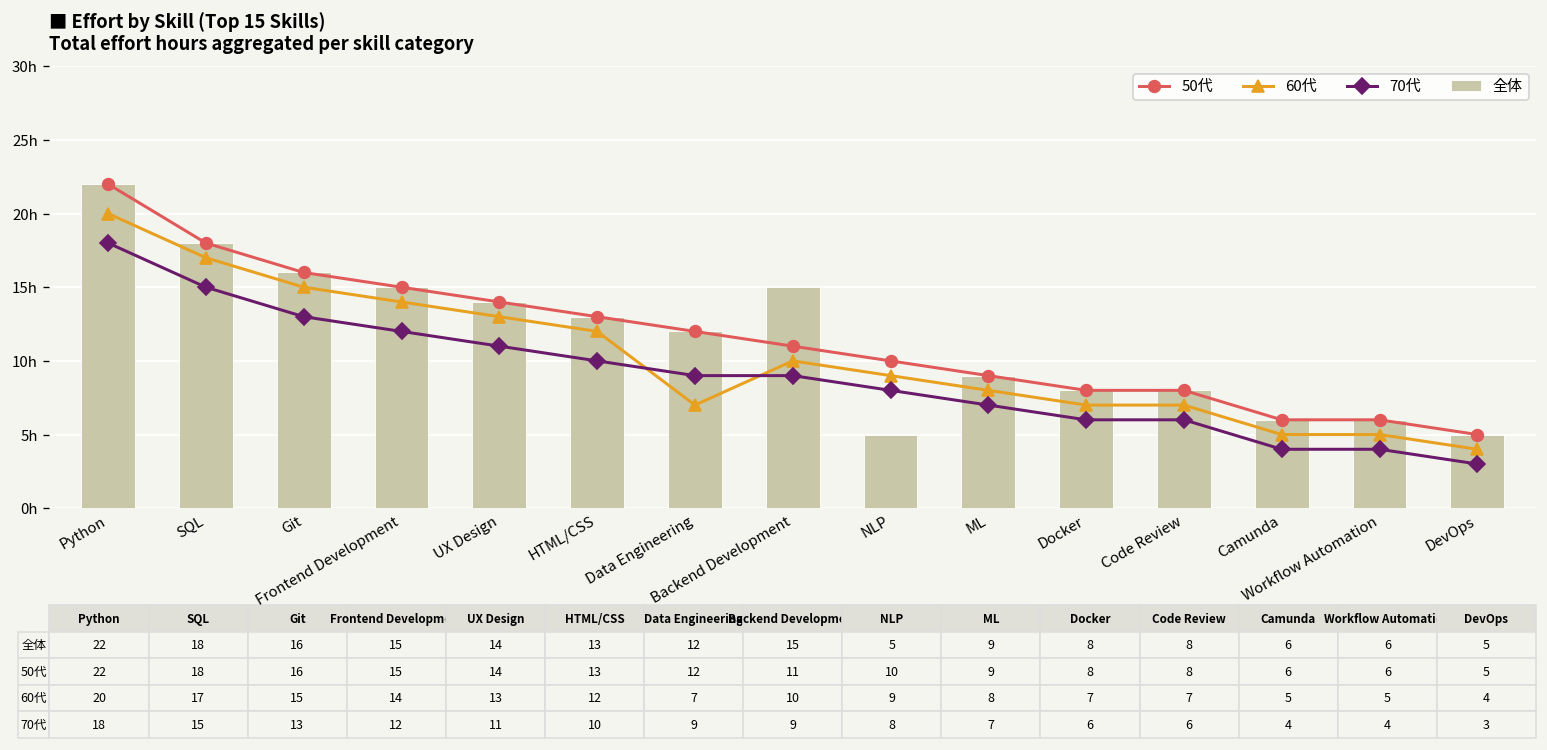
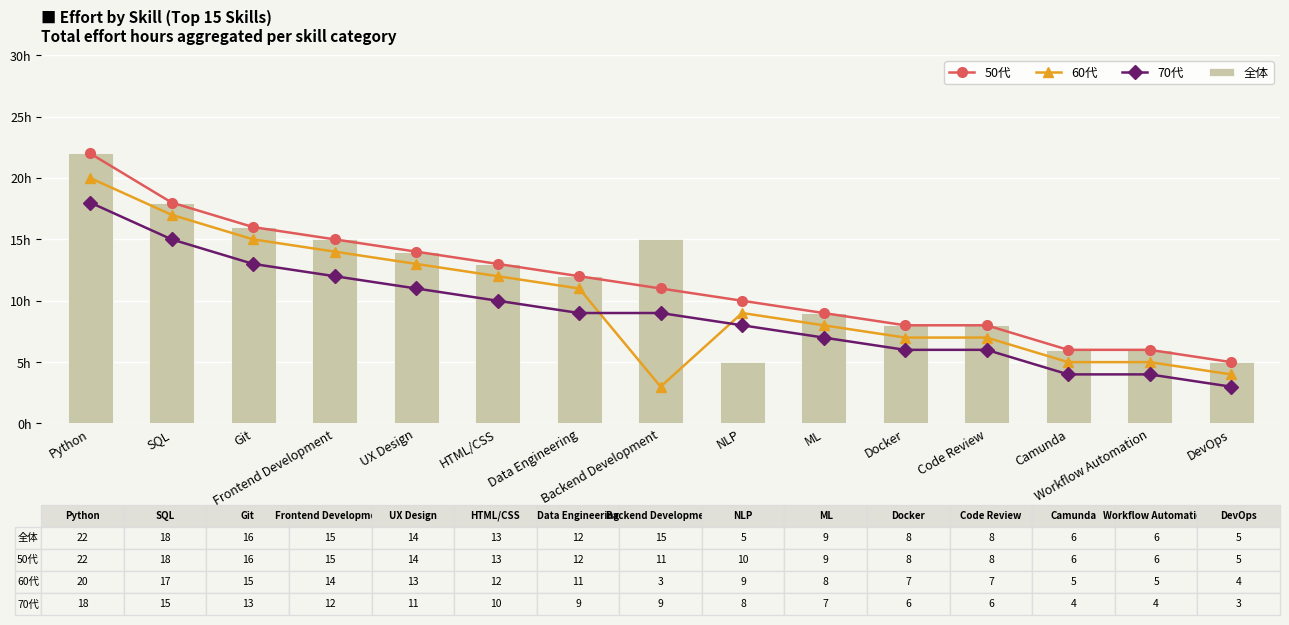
  {
    "50代": {
      "Python": "22.0h",
      "SQL": "18.0h",
      "Git": "16.0h",
      "Frontend Development": "15.0h",
      "UX Design": "14.0h",
      "HTML/CSS": "13.0h",
      "Data Engineering": "12.0h",
      "Backend Development": "11.0h",
      "NLP": "10.0h",
      "ML": "9.0h",
      "Docker": "8.0h",
      "Code Review": "8.0h",
      "Camunda": "6.0h",
      "Workflow Automation": "6.0h",
      "DevOps": "5.0h"
    },
    "全体": {
      "Python": "22.0h",
      "SQL": "18.0h",
      "Git": "16.0h",
      "Frontend Development": "15.0h",
      "UX Design": "14.0h",
      "HTML/CSS": "13.0h",
      "Data Engineering": "12.0h",
      "Backend Development": "15.0h",
      "NLP": "5.0h",
      "ML": "9.0h",
      "Docker": "8.0h",
      "Code Review": "8.0h",
      "Camunda": "6.0h",
      "Workflow Automation": "6.0h",
      "DevOps": "5.0h"
    },
    "60代": {
-     "Data Engineering": "7",
-     "Backend Development": "10"
+     "Data Engineering": "11",
+     "Backend Development": "3"
    },
    "70代": {
      "Python": "18.0h",
      "SQL": "15.0h",
      "Git": "13.0h",
      "Frontend Development": "12.0h",
      "UX Design": "11.0h",
      "HTML/CSS": "10.0h",
      "Data Engineering": "9.0h",
      "Backend Development": "9.0h",
      "NLP": "8.0h",
      "ML": "7.0h",
      "Docker": "6.0h",
      "Code Review": "6.0h",
      "Camunda": "4.0h",
      "Workflow Automation": "4.0h",
      "DevOps": "3.0h"
    }
  }
